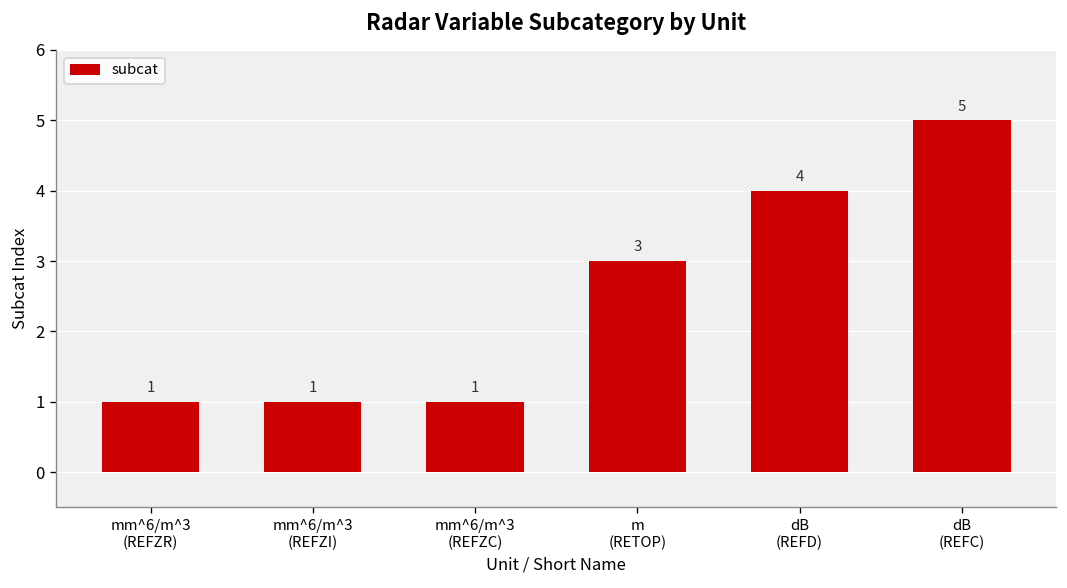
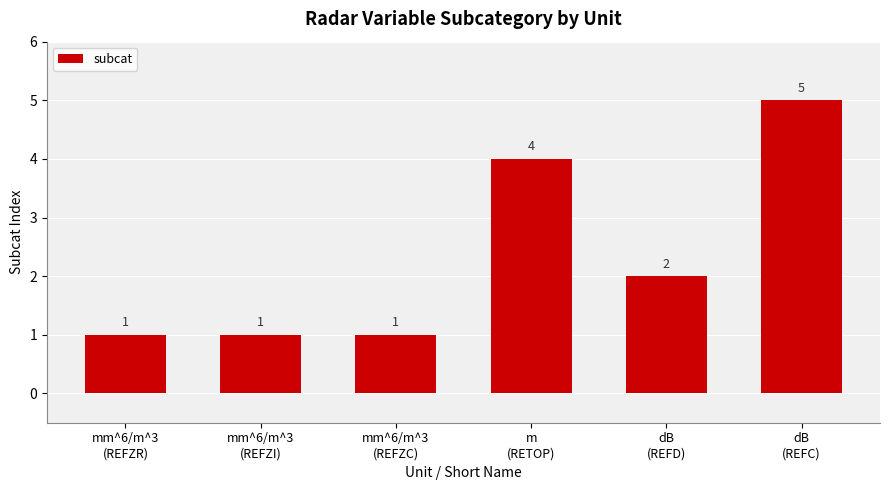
  {
    "mm^6/m^3 (REFZR)": 1,
    "mm^6/m^3 (REFZI)": 1,
    "mm^6/m^3 (REFZC)": 1,
-   "m (RETOP)": 3,
-   "dB (REFD)": 4,
+   "m (RETOP)": 4,
+   "dB (REFD)": 2,
    "dB (REFC)": 5
  }
